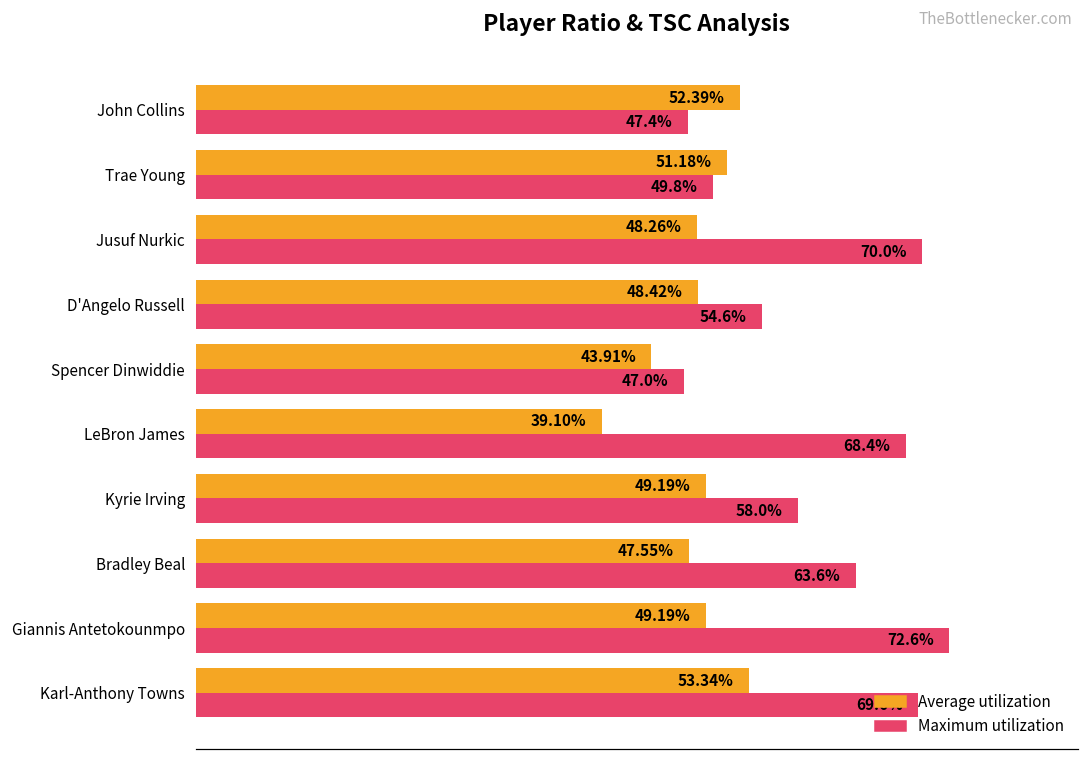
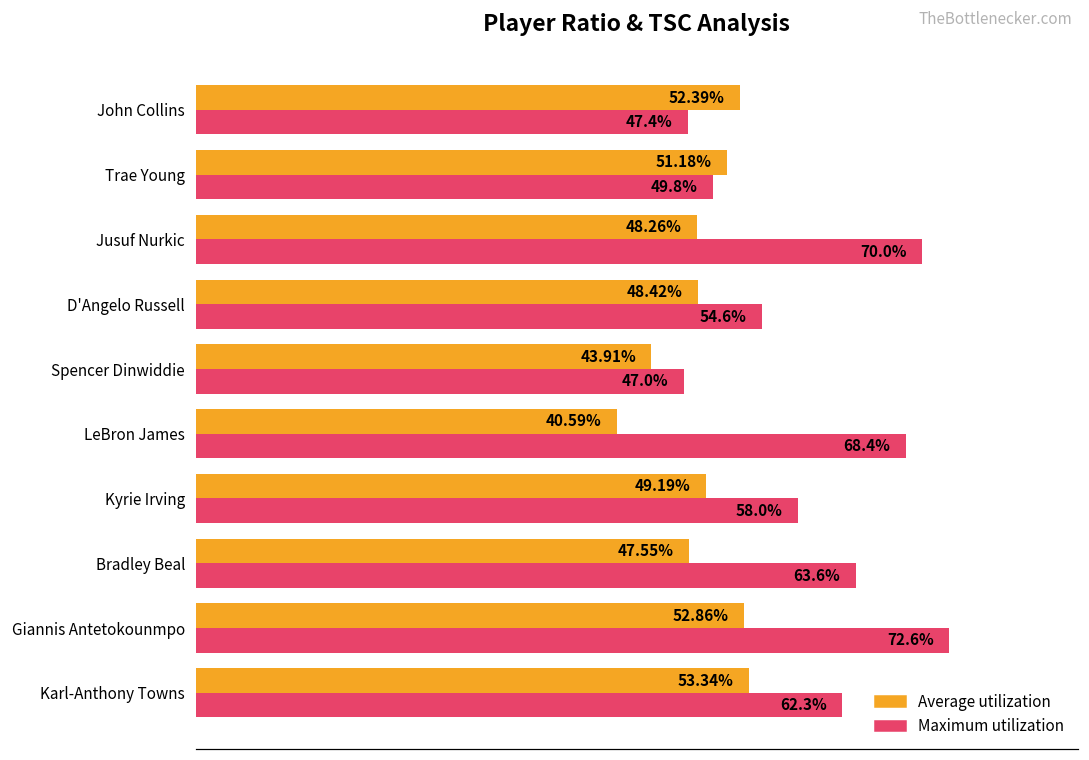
  {
    "Average utilization": {
      "John Collins": "52.39%",
      "Trae Young": "51.18%",
      "Jusuf Nurkic": "48.26%",
      "D'Angelo Russell": "48.42%",
      "Spencer Dinwiddie": "43.91%",
-     "LeBron James": "39.10%",
+     "LeBron James": "40.59%",
      "Kyrie Irving": "49.19%",
      "Bradley Beal": "47.55%",
-     "Giannis Antetokounmpo": "49.19%",
+     "Giannis Antetokounmpo": "52.86%",
      "Karl-Anthony Towns": "53.34%"
    },
    "Maximum utilization": {
      "John Collins": "47.4%",
      "Trae Young": "49.8%",
      "Jusuf Nurkic": "70.0%",
      "D'Angelo Russell": "54.6%",
      "Spencer Dinwiddie": "47.0%",
      "LeBron James": "68.4%",
      "Kyrie Irving": "58.0%",
      "Bradley Beal": "63.6%",
      "Giannis Antetokounmpo": "72.6%",
-     "Karl-Anthony Towns": "69.6%"
+     "Karl-Anthony Towns": "62.3%"
    }
  }
